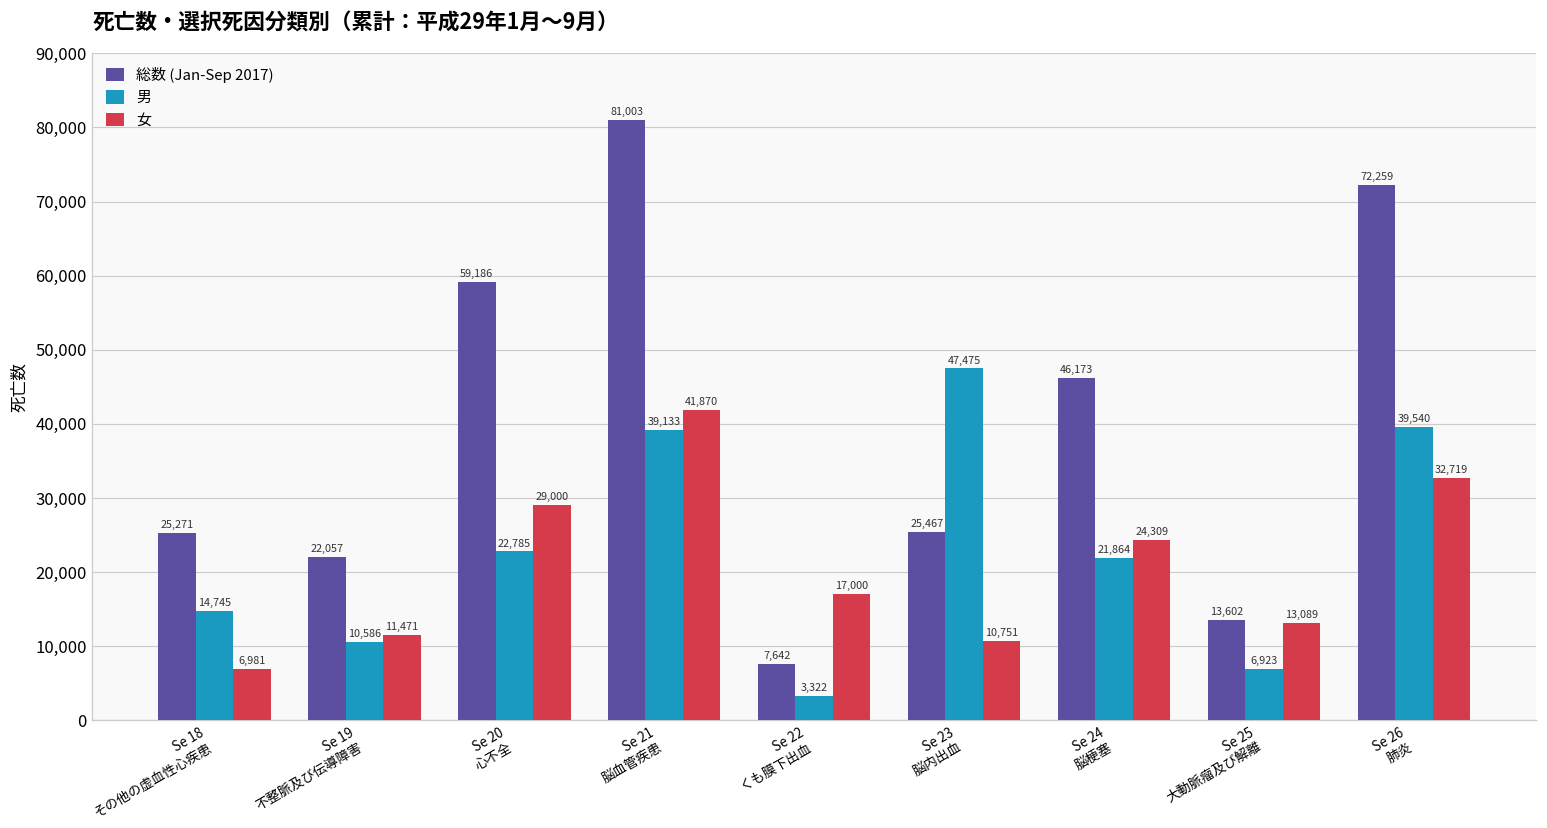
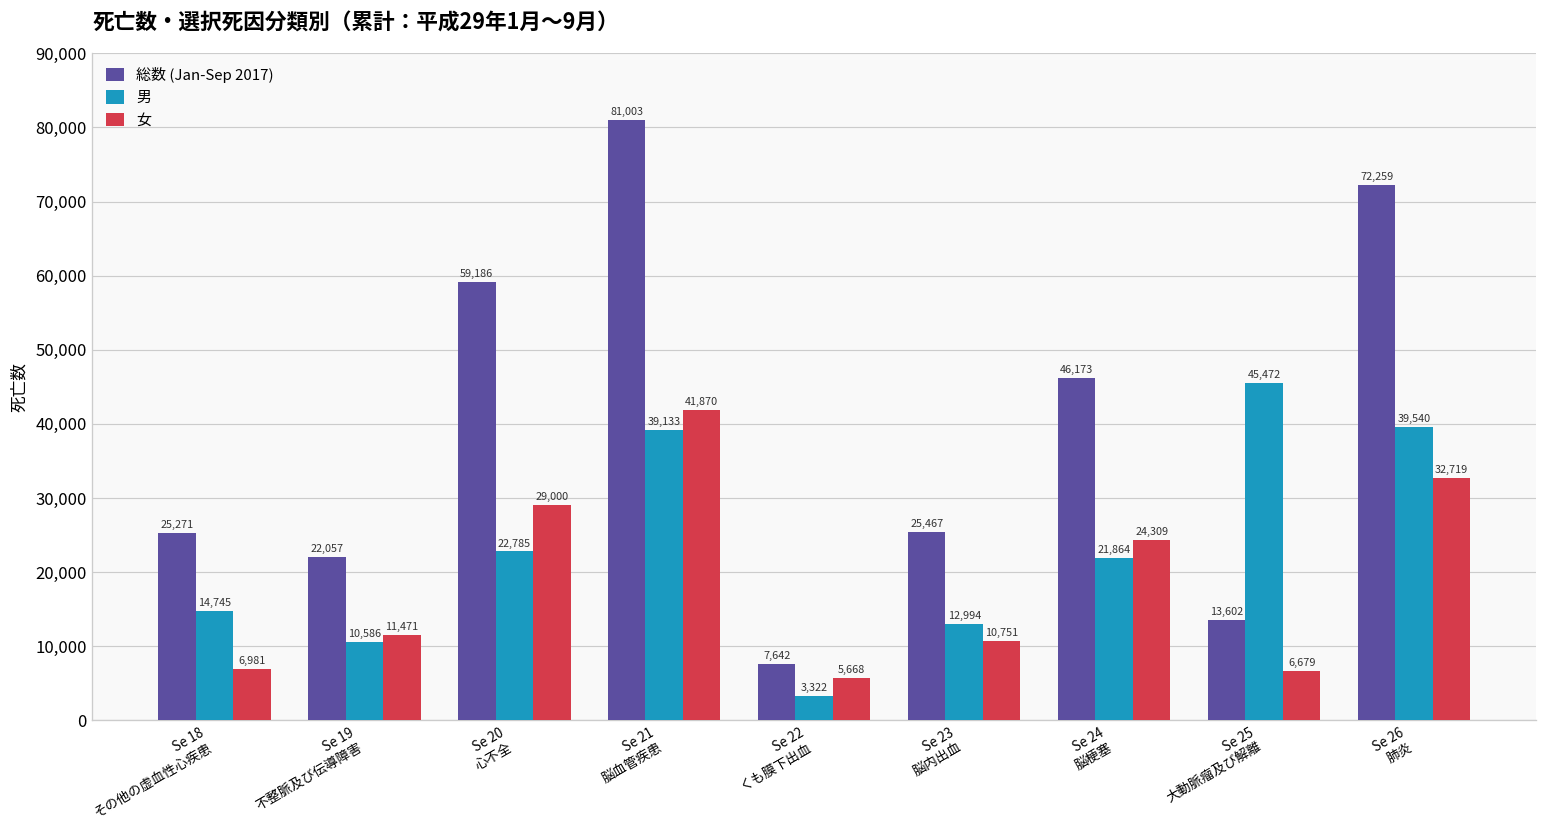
  {
    "総数 (Jan-Sep 2017)": {
      "Se 18 その他の虚血性心疾患": "25,271",
      "Se 19 不整脈及び伝導障害": "22,057",
      "Se 20 心不全": "59,186",
      "Se 21 脳血管疾患": "81,003",
      "Se 22 くも膜下出血": "7,642",
      "Se 23 脳内出血": "25,467",
      "Se 24 脳梗塞": "46,173",
      "Se 25 大動脈瘤及び解離": "13,602",
      "Se 26 肺炎": "72,259"
    },
    "男": {
      "Se 18 その他の虚血性心疾患": "14,745",
      "Se 19 不整脈及び伝導障害": "10,586",
      "Se 20 心不全": "22,785",
      "Se 21 脳血管疾患": "39,133",
      "Se 22 くも膜下出血": "3,322",
-     "Se 23 脳内出血": "47,475",
+     "Se 23 脳内出血": "12,994",
      "Se 24 脳梗塞": "21,864",
-     "Se 25 大動脈瘤及び解離": "6,923",
+     "Se 25 大動脈瘤及び解離": "45,472",
      "Se 26 肺炎": "39,540"
    },
    "女": {
      "Se 18 その他の虚血性心疾患": "6,981",
      "Se 19 不整脈及び伝導障害": "11,471",
      "Se 20 心不全": "29,000",
      "Se 21 脳血管疾患": "41,870",
-     "Se 22 くも膜下出血": "17,000",
+     "Se 22 くも膜下出血": "5,668",
      "Se 23 脳内出血": "10,751",
      "Se 24 脳梗塞": "24,309",
-     "Se 25 大動脈瘤及び解離": "13,089",
+     "Se 25 大動脈瘤及び解離": "6,679",
      "Se 26 肺炎": "32,719"
    }
  }
